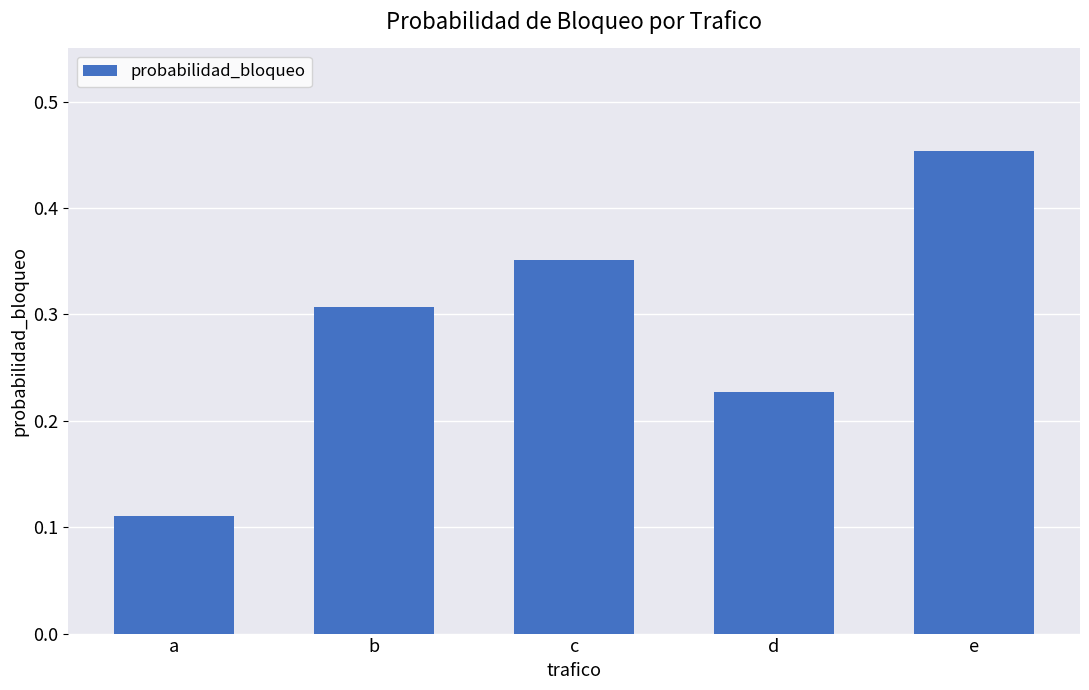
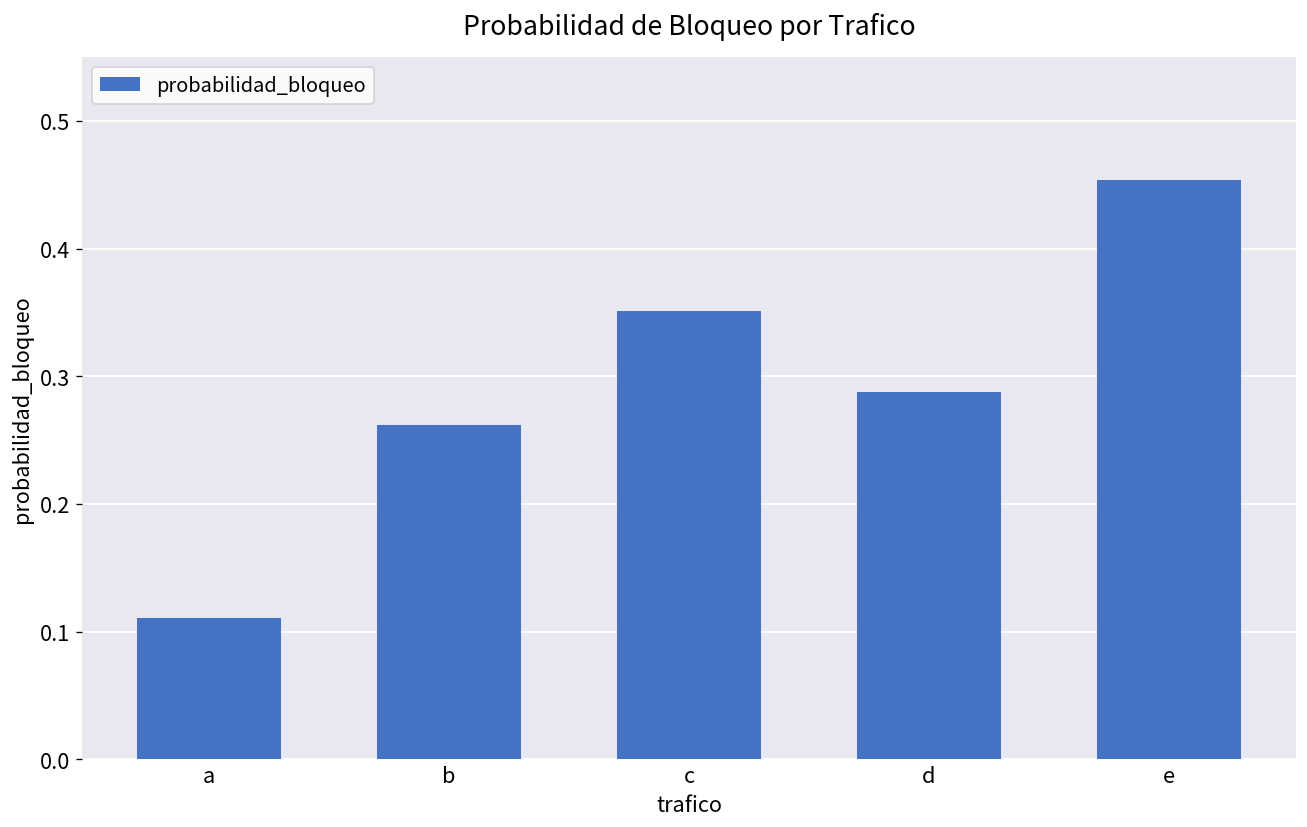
  {
    "a": 0.111,
-   "b": 0.307,
+   "b": 0.262,
    "c": 0.351,
-   "d": 0.228,
+   "d": 0.287,
    "e": 0.453
  }
